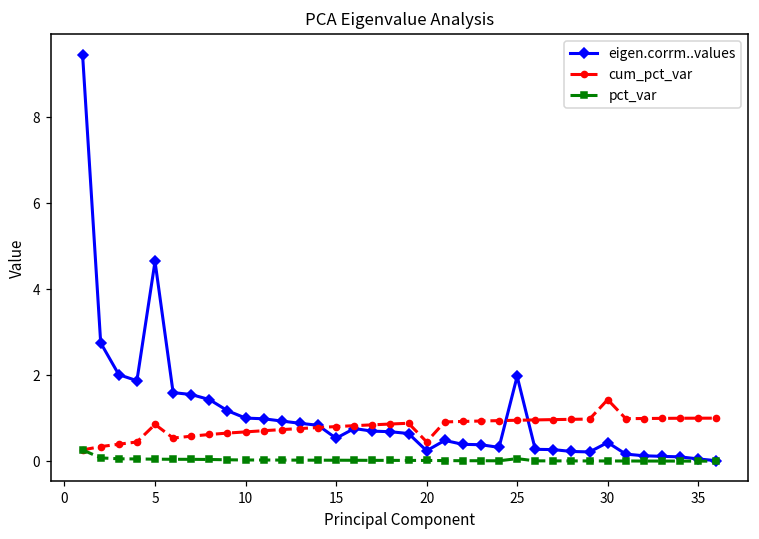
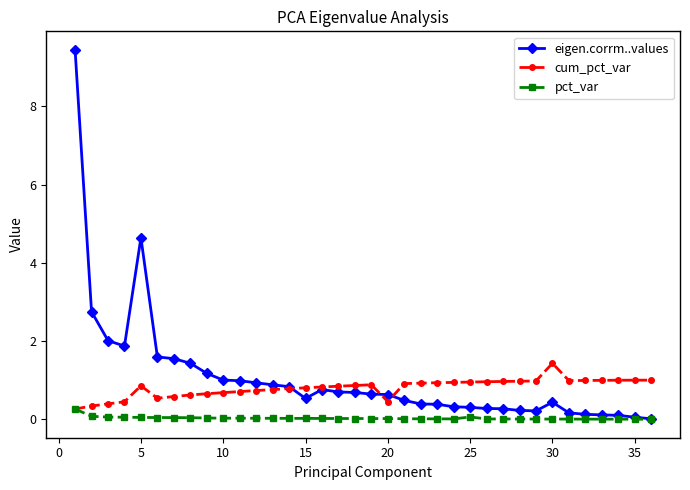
  {
    "eigen.corrm..values": {
      "5": 4.6,
      "10": 1.0,
      "15": 0.5,
-     "20": 0.2,
-     "25": 2.0,
+     "20": 0.6,
+     "25": 0.3,
      "30": 0.4
    },
    "cum_pct_var": {
      "5": 0.9,
      "10": 0.7,
      "15": 0.8,
      "20": 0.4,
      "25": 1.0,
      "30": 1.4,
      "35": 1.0
    },
    "pct_var": {
      "5": 0.0,
      "10": 0.0,
      "15": 0.0,
      "20": 0.0,
      "25": 0.1,
      "30": 0.0
    }
  }
